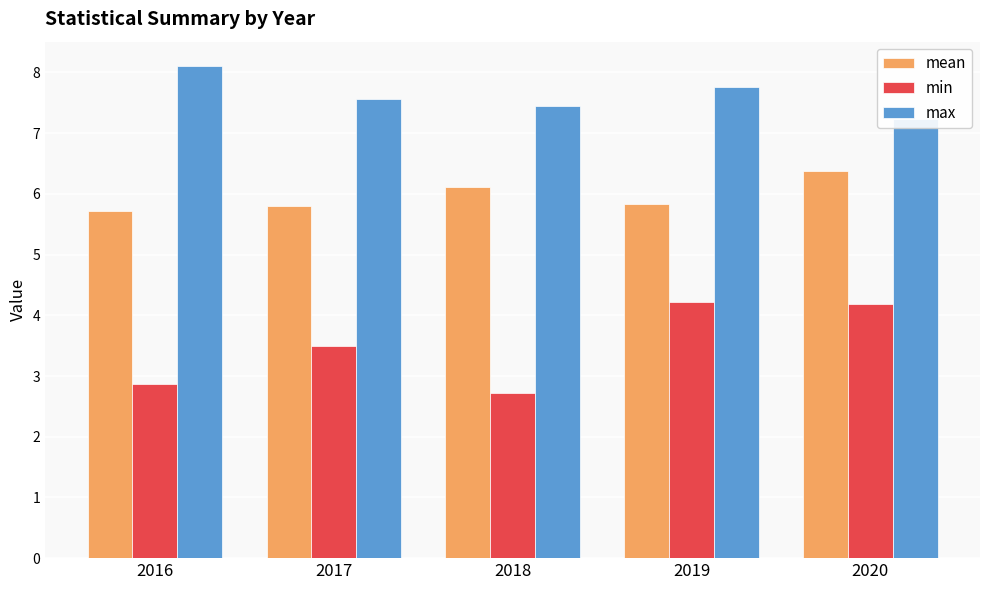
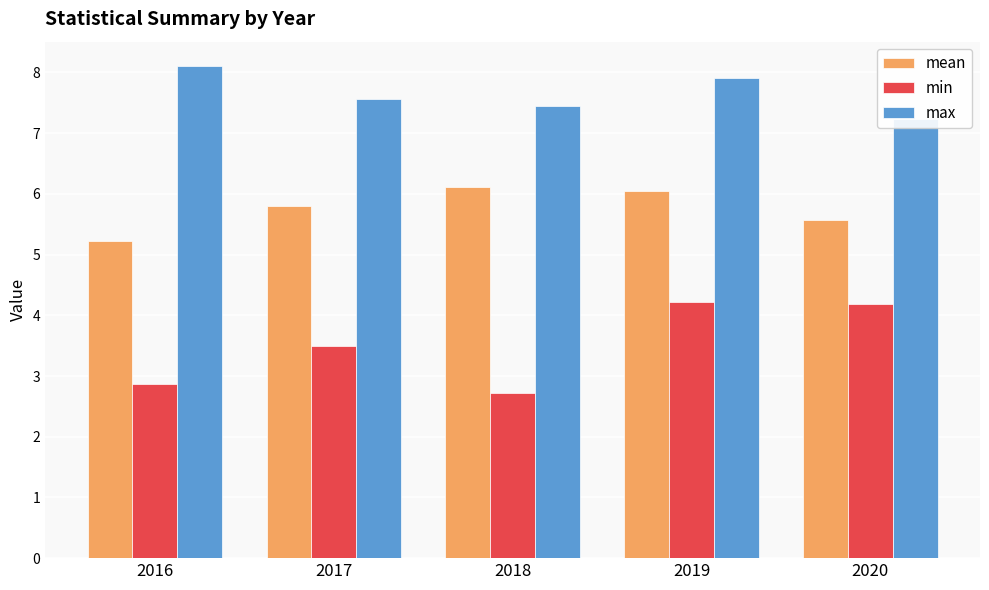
  {
    "mean": {
-     "2016": 5.7,
+     "2016": 5.2,
      "2017": 5.8,
      "2018": 6.1,
-     "2019": 5.8,
-     "2020": 6.4
+     "2019": 6.1,
+     "2020": 5.6
    },
    "min": {
      "2016": 2.9,
      "2017": 3.5,
      "2018": 2.7,
      "2019": 4.2,
      "2020": 4.2
    },
    "max": {
      "2016": 8.1,
      "2017": 7.6,
      "2018": 7.4,
-     "2019": 7.8
+     "2019": 7.9
    }
  }
